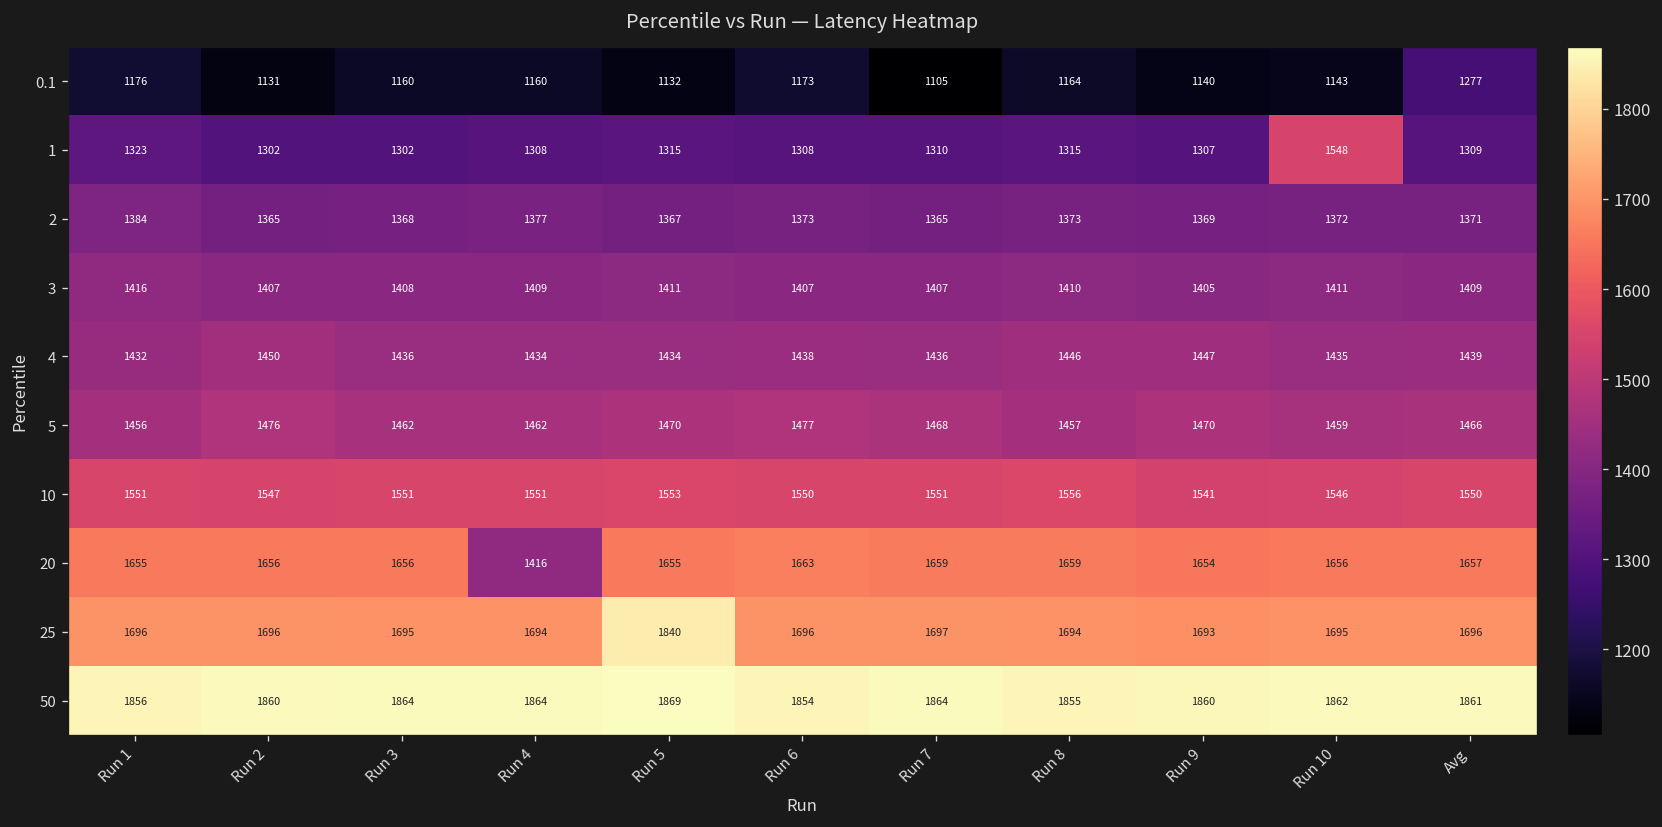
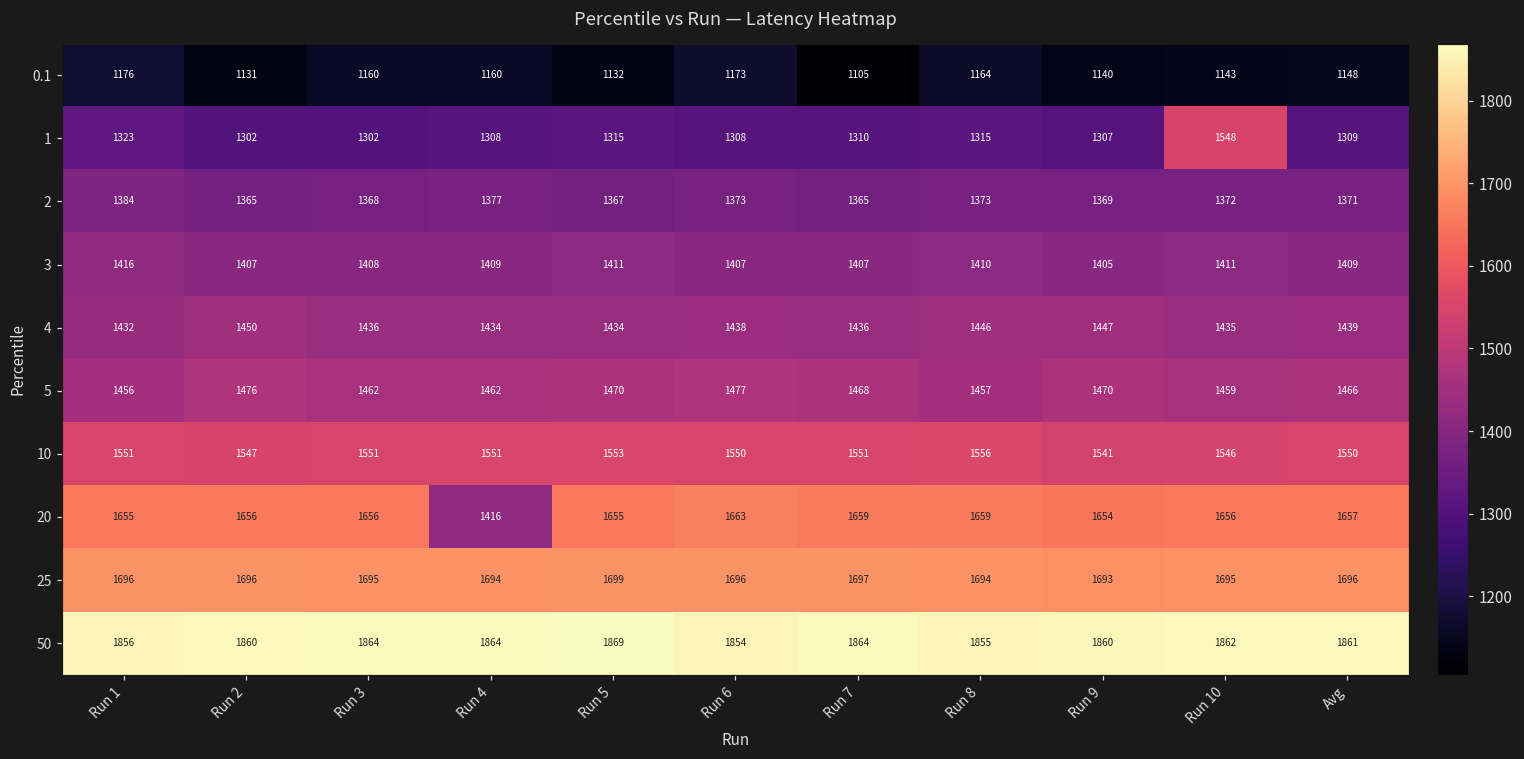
  {
    "0.1": {
      "Run 1": 1176,
      "Run 2": 1131,
      "Run 3": 1160,
      "Run 4": 1160,
      "Run 5": 1132,
      "Run 6": 1173,
      "Run 7": 1105,
      "Run 8": 1164,
      "Run 9": 1140,
      "Run 10": 1143,
-     "Avg": 1277
+     "Avg": 1148
    },
    "1": {
      "Run 1": 1323,
      "Run 2": 1302,
      "Run 3": 1302,
      "Run 4": 1308,
      "Run 5": 1315,
      "Run 6": 1308,
      "Run 7": 1310,
      "Run 8": 1315,
      "Run 9": 1307,
      "Run 10": 1548,
      "Avg": 1309
    },
    "2": {
      "Run 1": 1384,
      "Run 2": 1365,
      "Run 3": 1368,
      "Run 4": 1377,
      "Run 5": 1367,
      "Run 6": 1373,
      "Run 7": 1365,
      "Run 8": 1373,
      "Run 9": 1369,
      "Run 10": 1372,
      "Avg": 1371
    },
    "3": {
      "Run 1": 1416,
      "Run 2": 1407,
      "Run 3": 1408,
      "Run 4": 1409,
      "Run 5": 1411,
      "Run 6": 1407,
      "Run 7": 1407,
      "Run 8": 1410,
      "Run 9": 1405,
      "Run 10": 1411,
      "Avg": 1409
    },
    "4": {
      "Run 1": 1432,
      "Run 2": 1450,
      "Run 3": 1436,
      "Run 4": 1434,
      "Run 5": 1434,
      "Run 6": 1438,
      "Run 7": 1436,
      "Run 8": 1446,
      "Run 9": 1447,
      "Run 10": 1435,
      "Avg": 1439
    },
    "5": {
      "Run 1": 1456,
      "Run 2": 1476,
      "Run 3": 1462,
      "Run 4": 1462,
      "Run 5": 1470,
      "Run 6": 1477,
      "Run 7": 1468,
      "Run 8": 1457,
      "Run 9": 1470,
      "Run 10": 1459,
      "Avg": 1466
    },
    "10": {
      "Run 1": 1551,
      "Run 2": 1547,
      "Run 3": 1551,
      "Run 4": 1551,
      "Run 5": 1553,
      "Run 6": 1550,
      "Run 7": 1551,
      "Run 8": 1556,
      "Run 9": 1541,
      "Run 10": 1546,
      "Avg": 1550
    },
    "20": {
      "Run 1": 1655,
      "Run 2": 1656,
      "Run 3": 1656,
      "Run 4": 1416,
      "Run 5": 1655,
      "Run 6": 1663,
      "Run 7": 1659,
      "Run 8": 1659,
      "Run 9": 1654,
      "Run 10": 1656,
      "Avg": 1657
    },
    "25": {
      "Run 1": 1696,
      "Run 2": 1696,
      "Run 3": 1695,
      "Run 4": 1694,
-     "Run 5": 1840,
+     "Run 5": 1699,
      "Run 6": 1696,
      "Run 7": 1697,
      "Run 8": 1694,
      "Run 9": 1693,
      "Run 10": 1695,
      "Avg": 1696
    },
    "50": {
      "Run 1": 1856,
      "Run 2": 1860,
      "Run 3": 1864,
      "Run 4": 1864,
      "Run 5": 1869,
      "Run 6": 1854,
      "Run 7": 1864,
      "Run 8": 1855,
      "Run 9": 1860,
      "Run 10": 1862,
      "Avg": 1861
    }
  }
